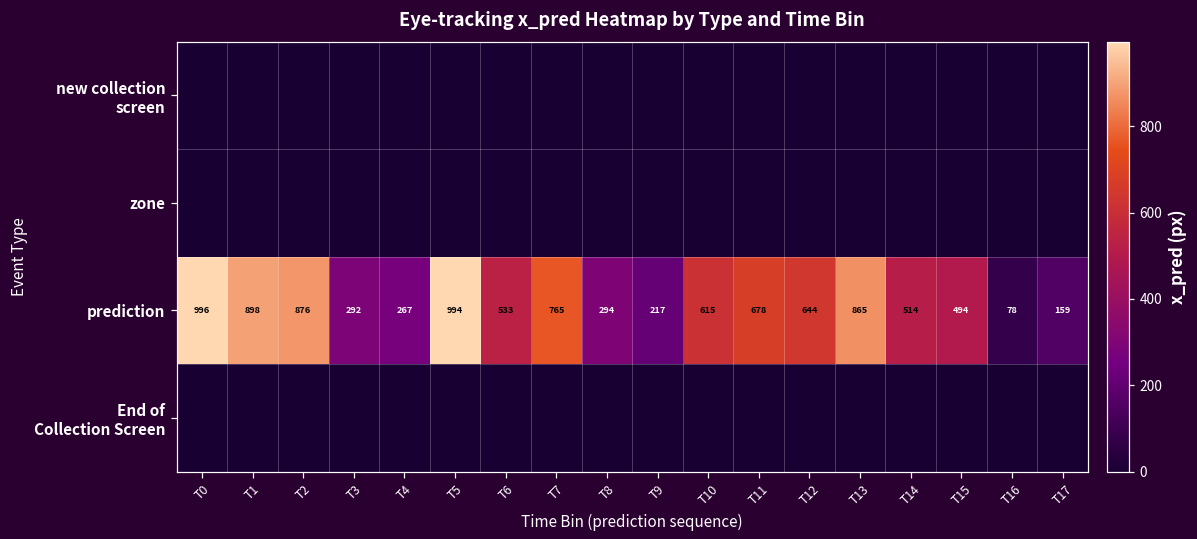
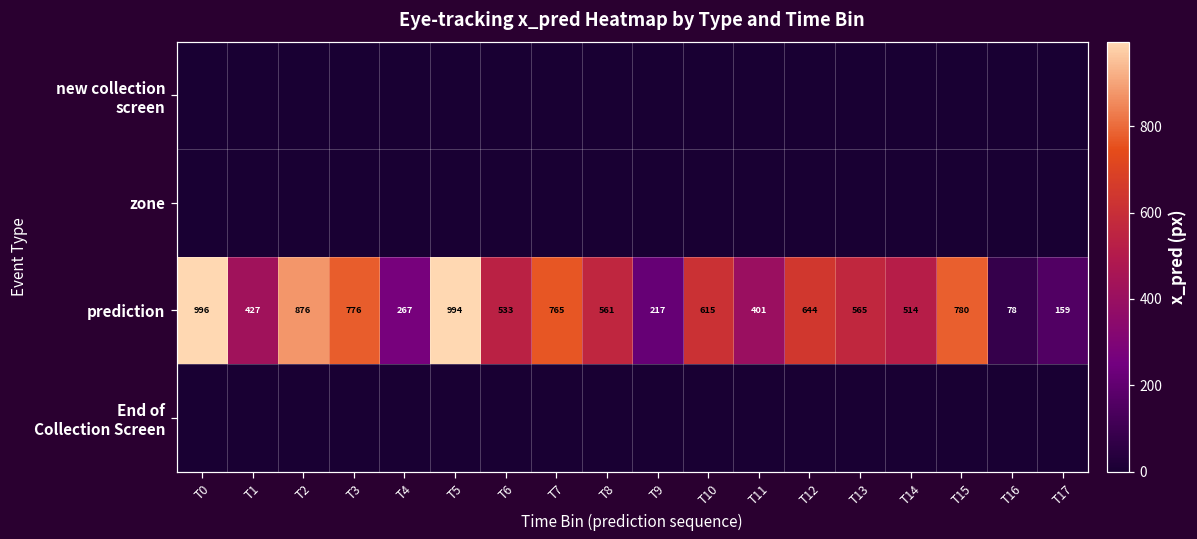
  {
    "prediction": {
      "T0": 996,
-     "T1": 898,
+     "T1": 427,
      "T2": 876,
-     "T3": 292,
+     "T3": 776,
      "T4": 267,
      "T5": 994,
      "T6": 533,
      "T7": 765,
-     "T8": 294,
+     "T8": 561,
      "T9": 217,
      "T10": 615,
-     "T11": 678,
+     "T11": 401,
      "T12": 644,
-     "T13": 865,
+     "T13": 565,
      "T14": 514,
-     "T15": 494,
+     "T15": 780,
      "T16": 78,
      "T17": 159
    }
  }
